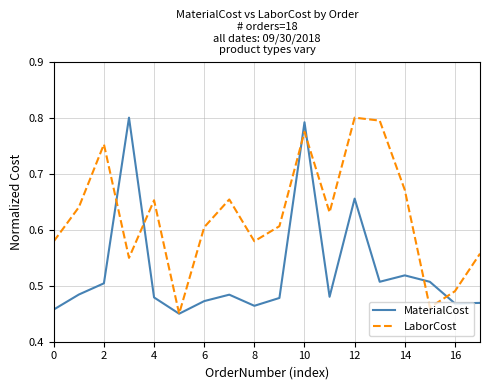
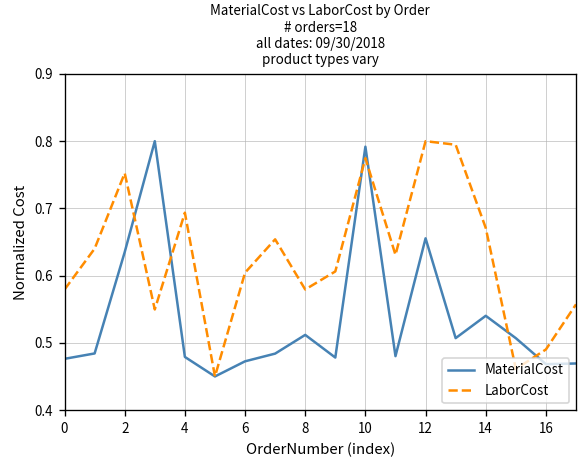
  {
    "MaterialCost": {
-     "0": 0.46,
-     "2": 0.50,
+     "0": 0.48,
+     "2": 0.63,
      "4": 0.48,
      "6": 0.47,
-     "8": 0.46,
+     "8": 0.51,
      "10": 0.79,
      "12": 0.66,
-     "14": 0.52
+     "14": 0.54
    },
    "LaborCost": {
      "0": 0.58,
      "2": 0.75,
-     "4": 0.65,
+     "4": 0.69,
      "6": 0.60,
      "8": 0.58,
      "10": 0.77,
      "12": 0.80,
      "14": 0.67,
      "16": 0.49
    }
  }
